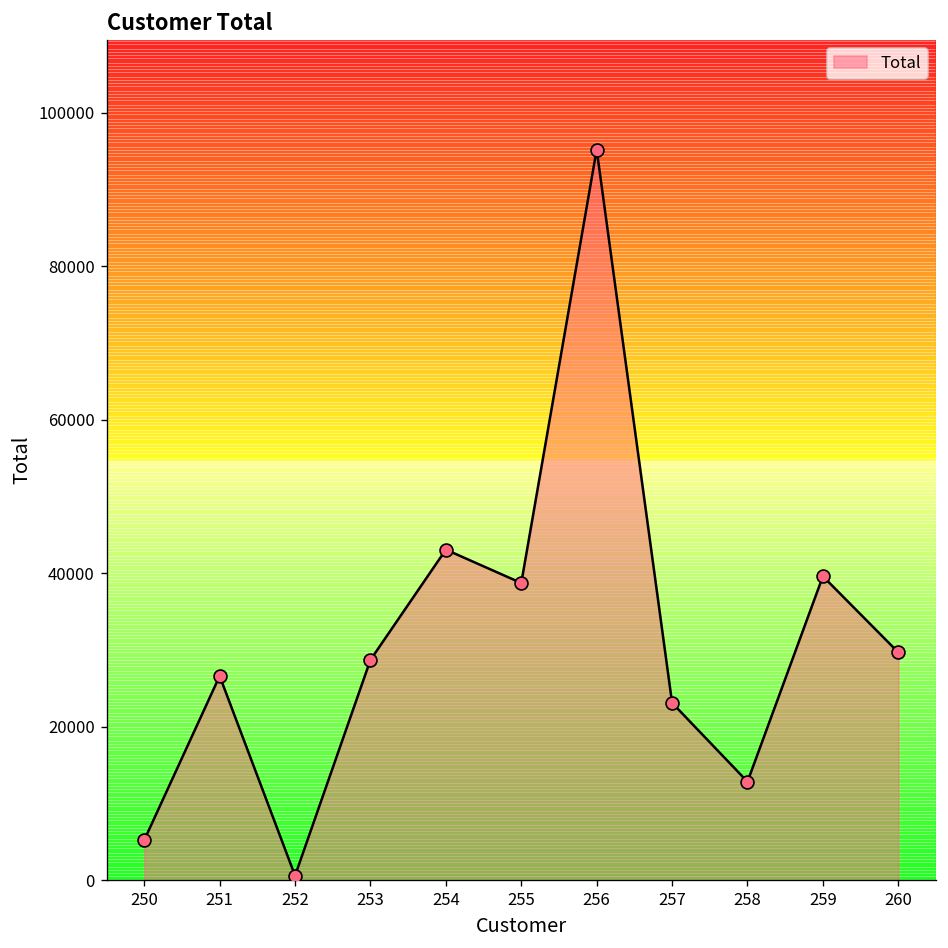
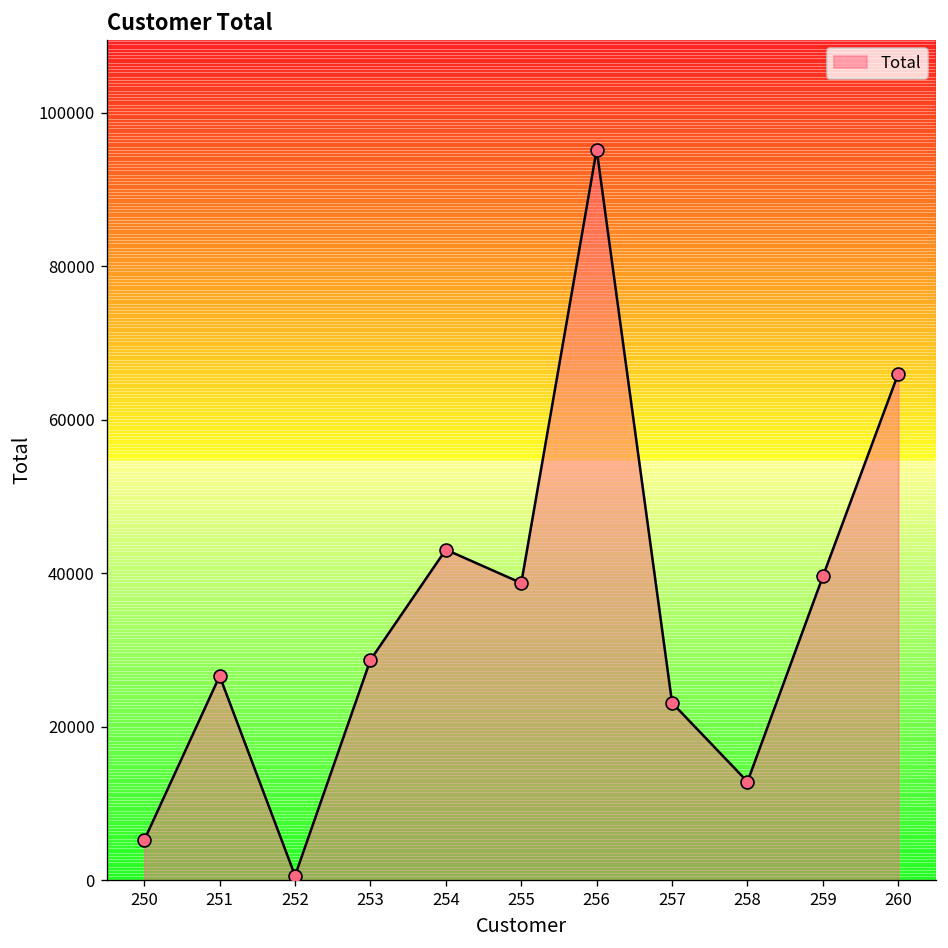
  {
    "250": 5000,
    "251": 27000,
    "252": 1000,
    "253": 29000,
    "254": 43000,
    "255": 39000,
    "256": 95000,
    "257": 23000,
    "258": 13000,
    "259": 40000,
-   "260": 30000
+   "260": 66000
  }
